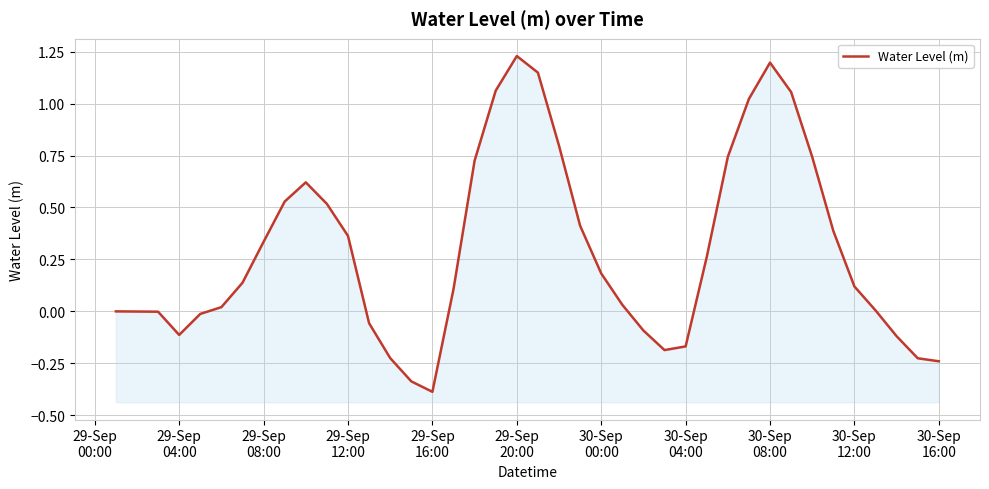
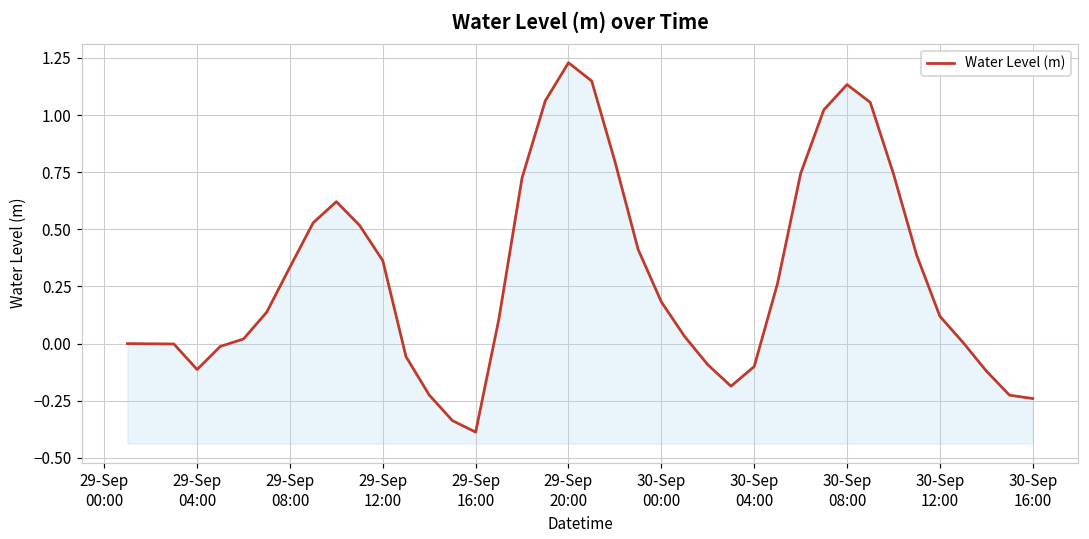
  {
    "29-Sep 04:00": -0.11,
    "29-Sep 08:00": 0.33,
    "29-Sep 12:00": 0.36,
    "29-Sep 16:00": -0.39,
    "29-Sep 20:00": 1.23,
    "30-Sep 00:00": 0.18,
-   "30-Sep 04:00": -0.17,
-   "30-Sep 08:00": 1.20,
+   "30-Sep 04:00": -0.10,
+   "30-Sep 08:00": 1.13,
    "30-Sep 12:00": 0.12,
    "30-Sep 16:00": -0.24
  }
